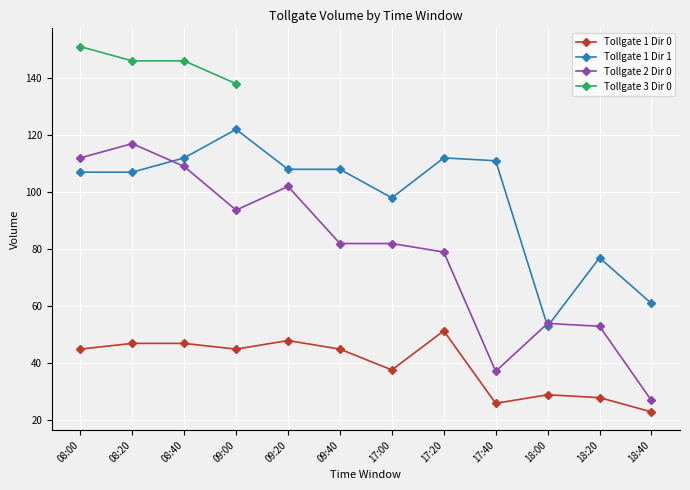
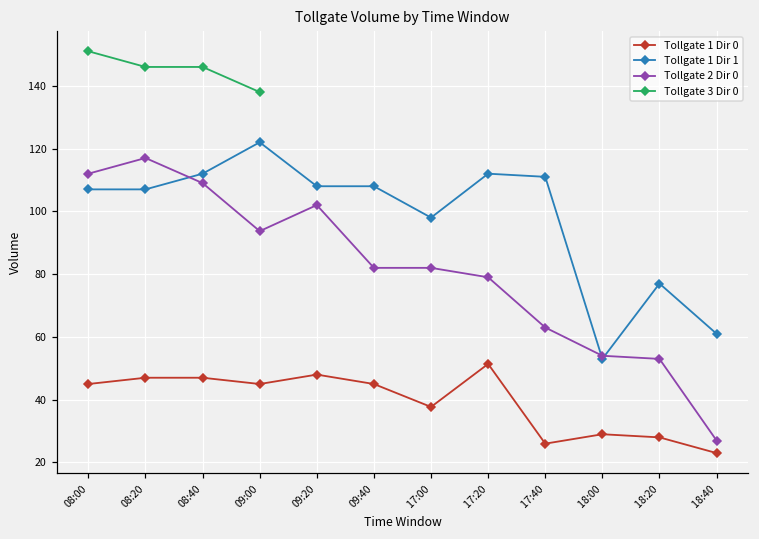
  {
    "Tollgate 1 Dir 0": {
      "08:00": 45,
      "08:20": 47,
      "08:40": 47,
      "09:00": 45,
      "09:20": 48,
      "09:40": 45,
      "17:00": 38,
      "17:20": 51,
      "17:40": 26,
      "18:00": 29,
      "18:20": 28,
      "18:40": 23
    },
    "Tollgate 1 Dir 1": {
      "08:00": 107,
      "08:20": 107,
      "08:40": 112,
      "09:00": 122,
      "09:20": 108,
      "09:40": 108,
      "17:00": 98,
      "17:20": 112,
      "17:40": 111,
      "18:00": 53,
      "18:20": 77,
      "18:40": 61
    },
    "Tollgate 2 Dir 0": {
      "08:00": 112,
      "08:20": 117,
      "08:40": 109,
      "09:00": 94,
      "09:20": 102,
      "09:40": 82,
      "17:00": 82,
      "17:20": 79,
-     "17:40": 37,
+     "17:40": 63,
      "18:00": 54,
      "18:20": 53,
      "18:40": 27
    },
    "Tollgate 3 Dir 0": {
      "08:00": 151,
      "08:20": 146,
      "08:40": 146,
      "09:00": 138
    }
  }
